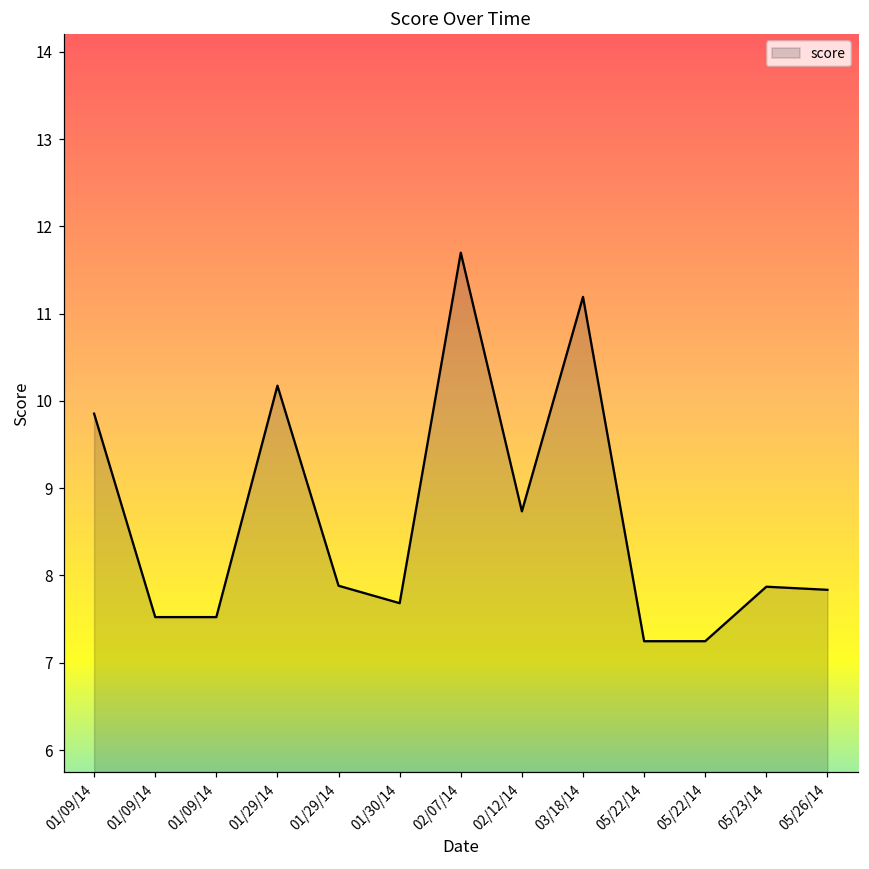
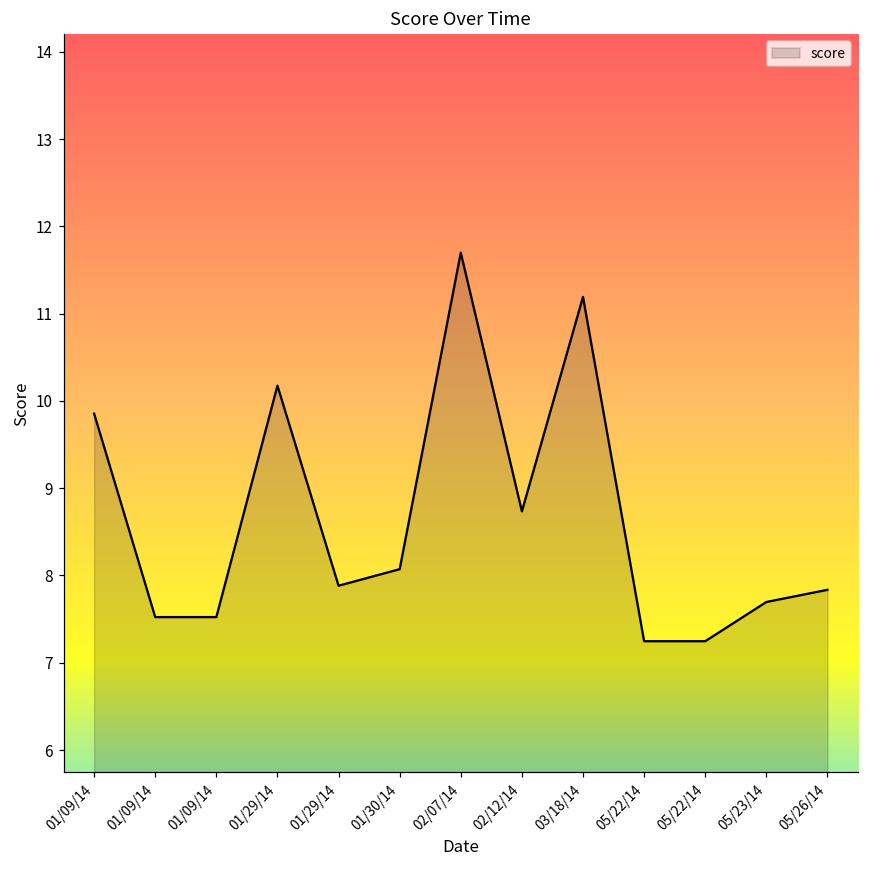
  {
-   "01/30/14": 7.7,
+   "01/30/14": 8.1,
    "02/07/14": 11.7,
    "02/12/14": 8.7,
    "03/18/14": 11.2,
-   "05/23/14": 7.9,
+   "05/23/14": 7.7,
    "05/26/14": 7.8
  }
